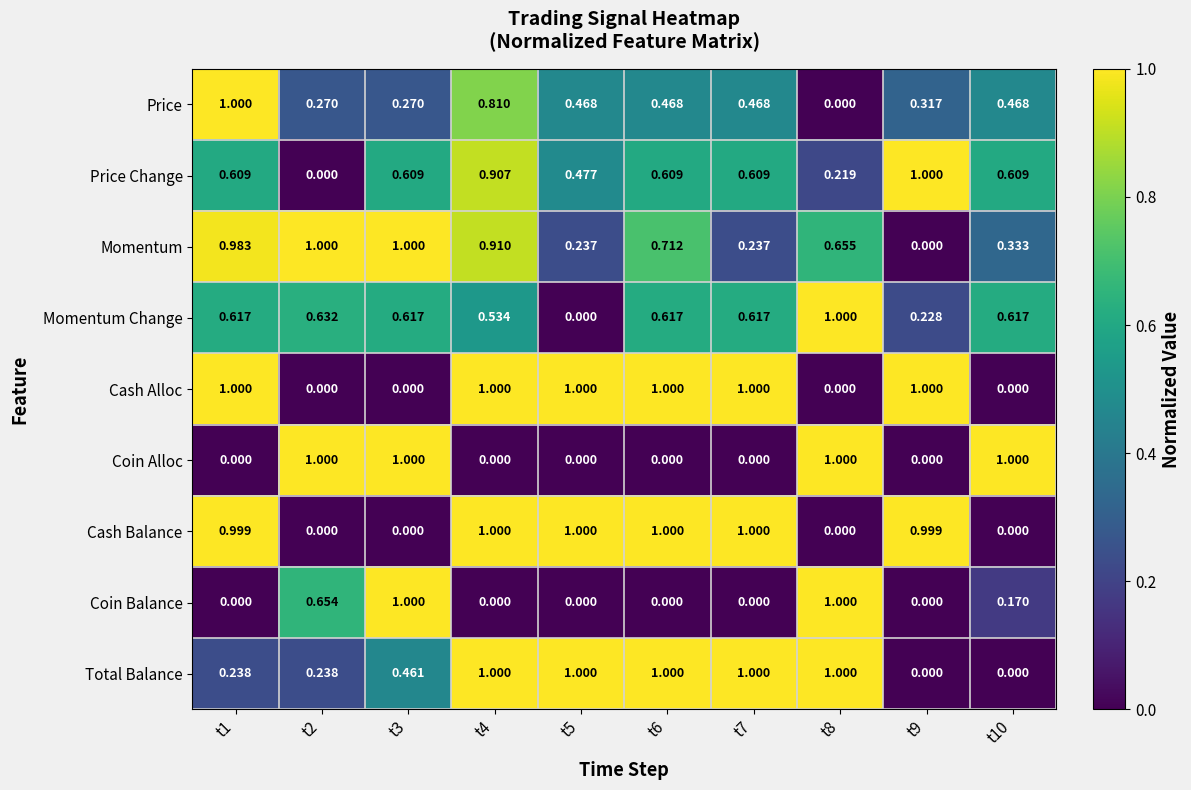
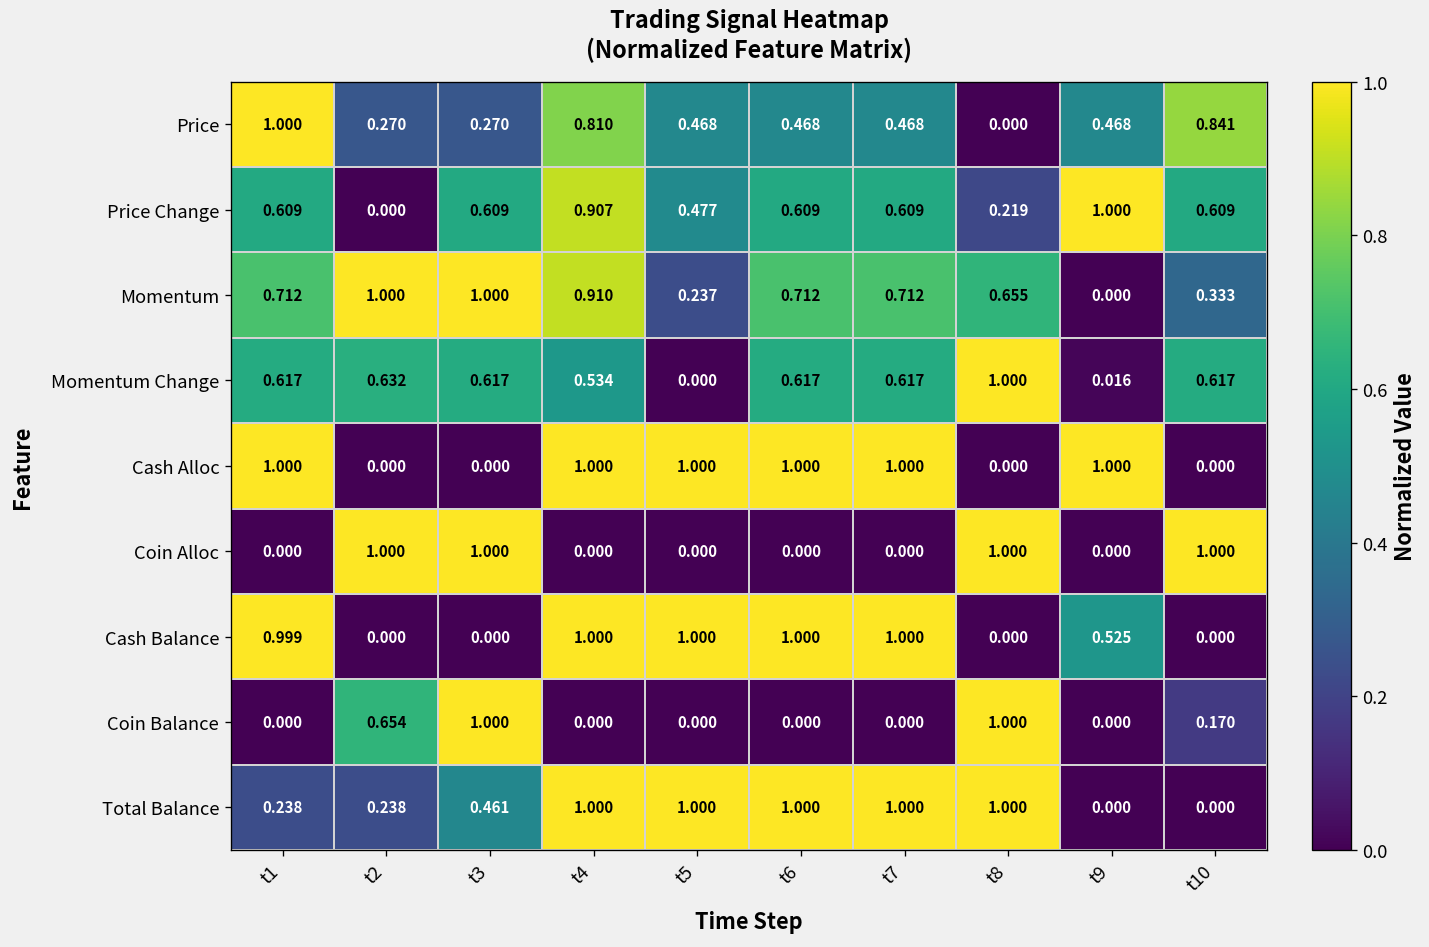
  {
    "Price": {
      "t1": 1.000,
      "t2": 0.270,
      "t3": 0.270,
      "t4": 0.810,
      "t5": 0.468,
      "t6": 0.468,
      "t7": 0.468,
      "t8": 0.000,
-     "t9": 0.317,
-     "t10": 0.468
+     "t9": 0.468,
+     "t10": 0.841
    },
    "Price Change": {
      "t1": 0.609,
      "t2": 0.000,
      "t3": 0.609,
      "t4": 0.907,
      "t5": 0.477,
      "t6": 0.609,
      "t7": 0.609,
      "t8": 0.219,
      "t9": 1.000,
      "t10": 0.609
    },
    "Momentum": {
-     "t1": 0.983,
+     "t1": 0.712,
      "t2": 1.000,
      "t3": 1.000,
      "t4": 0.910,
      "t5": 0.237,
      "t6": 0.712,
-     "t7": 0.237,
+     "t7": 0.712,
      "t8": 0.655,
      "t9": 0.000,
      "t10": 0.333
    },
    "Momentum Change": {
      "t1": 0.617,
      "t2": 0.632,
      "t3": 0.617,
      "t4": 0.534,
      "t5": 0.000,
      "t6": 0.617,
      "t7": 0.617,
      "t8": 1.000,
-     "t9": 0.228,
+     "t9": 0.016,
      "t10": 0.617
    },
    "Cash Alloc": {
      "t1": 1.000,
      "t2": 0.000,
      "t3": 0.000,
      "t4": 1.000,
      "t5": 1.000,
      "t6": 1.000,
      "t7": 1.000,
      "t8": 0.000,
      "t9": 1.000,
      "t10": 0.000
    },
    "Coin Alloc": {
      "t1": 0.000,
      "t2": 1.000,
      "t3": 1.000,
      "t4": 0.000,
      "t5": 0.000,
      "t6": 0.000,
      "t7": 0.000,
      "t8": 1.000,
      "t9": 0.000,
      "t10": 1.000
    },
    "Cash Balance": {
      "t1": 0.999,
      "t2": 0.000,
      "t3": 0.000,
      "t4": 1.000,
      "t5": 1.000,
      "t6": 1.000,
      "t7": 1.000,
      "t8": 0.000,
-     "t9": 0.999,
+     "t9": 0.525,
      "t10": 0.000
    },
    "Coin Balance": {
      "t1": 0.000,
      "t2": 0.654,
      "t3": 1.000,
      "t4": 0.000,
      "t5": 0.000,
      "t6": 0.000,
      "t7": 0.000,
      "t8": 1.000,
      "t9": 0.000,
      "t10": 0.170
    },
    "Total Balance": {
      "t1": 0.238,
      "t2": 0.238,
      "t3": 0.461,
      "t4": 1.000,
      "t5": 1.000,
      "t6": 1.000,
      "t7": 1.000,
      "t8": 1.000,
      "t9": 0.000,
      "t10": 0.000
    }
  }
